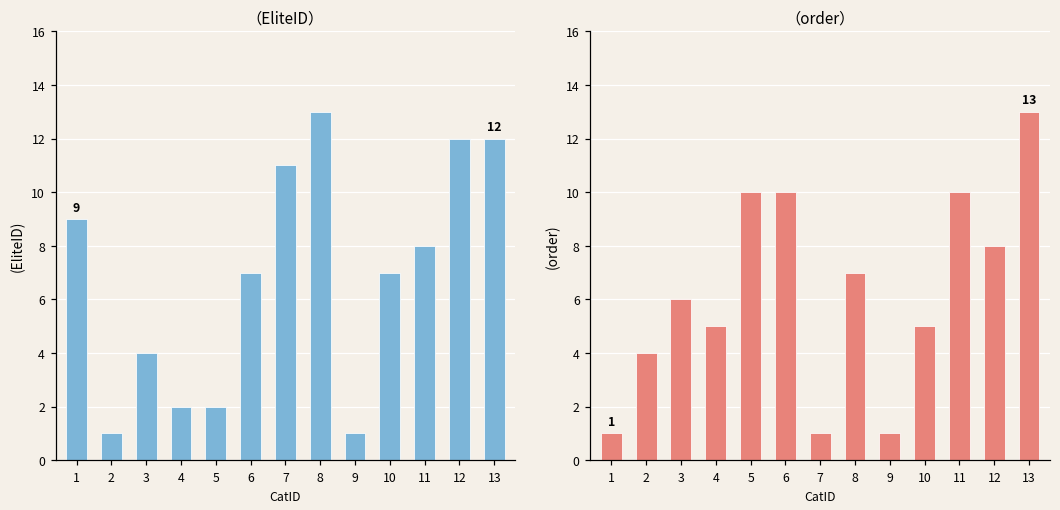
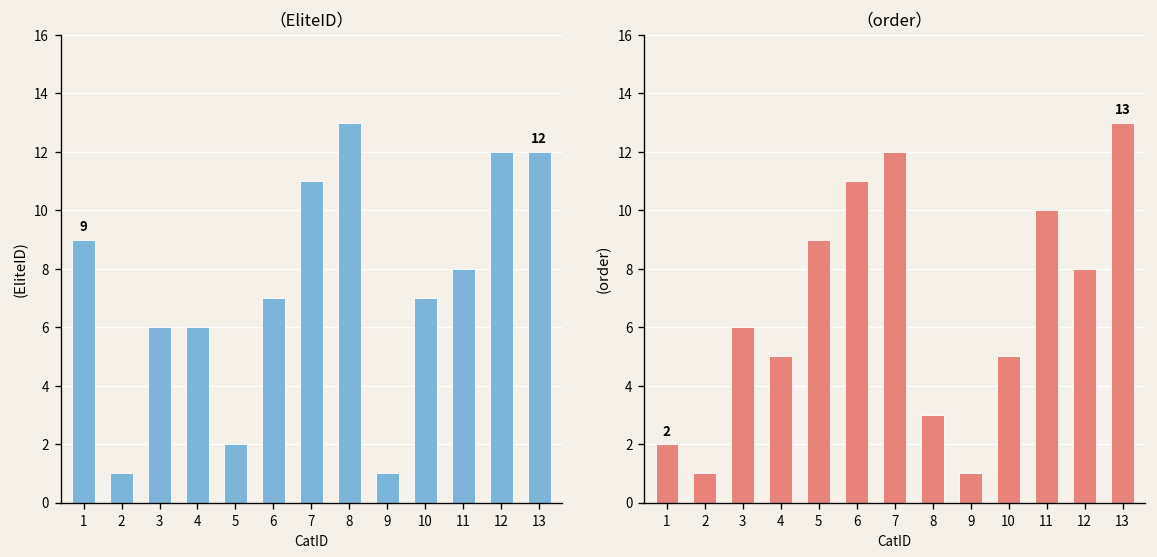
  {
    "（EliteID）": {
      "2": 1,
-     "3": 4,
-     "4": 2,
+     "3": 6,
+     "4": 6,
      "5": 2,
      "6": 7,
      "7": 11,
      "8": 13,
      "9": 1,
      "10": 7,
      "11": 8
    },
    "（order）": {
-     "1": 1,
-     "2": 4,
-     "5": 10,
-     "6": 10,
-     "7": 1,
-     "8": 7,
+     "1": 2,
+     "2": 1,
+     "5": 9,
+     "6": 11,
+     "7": 12,
+     "8": 3,
      "13": 13
    }
  }
